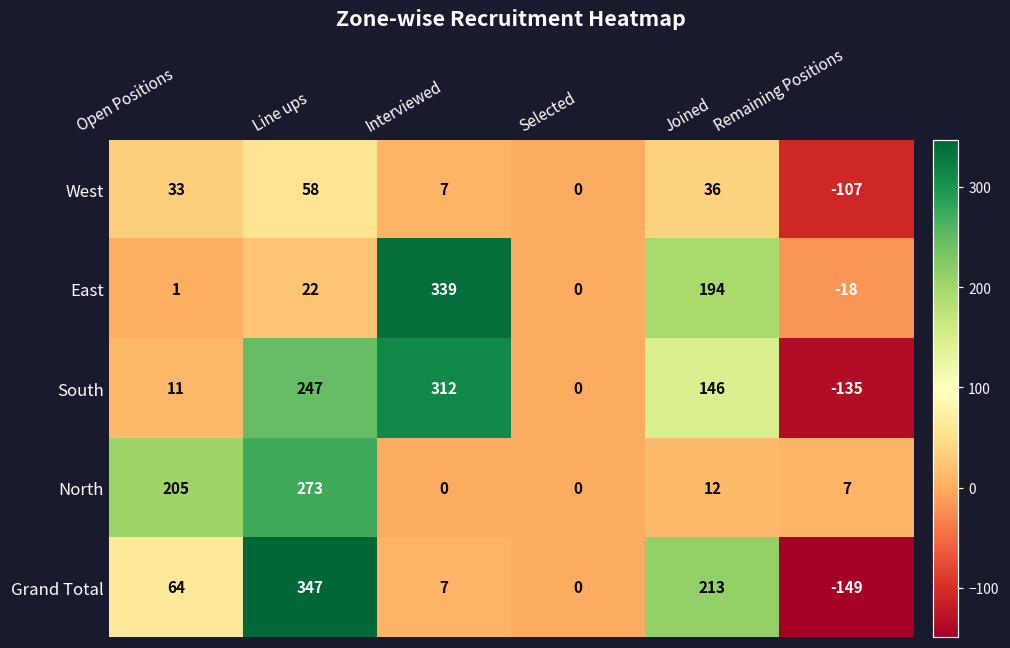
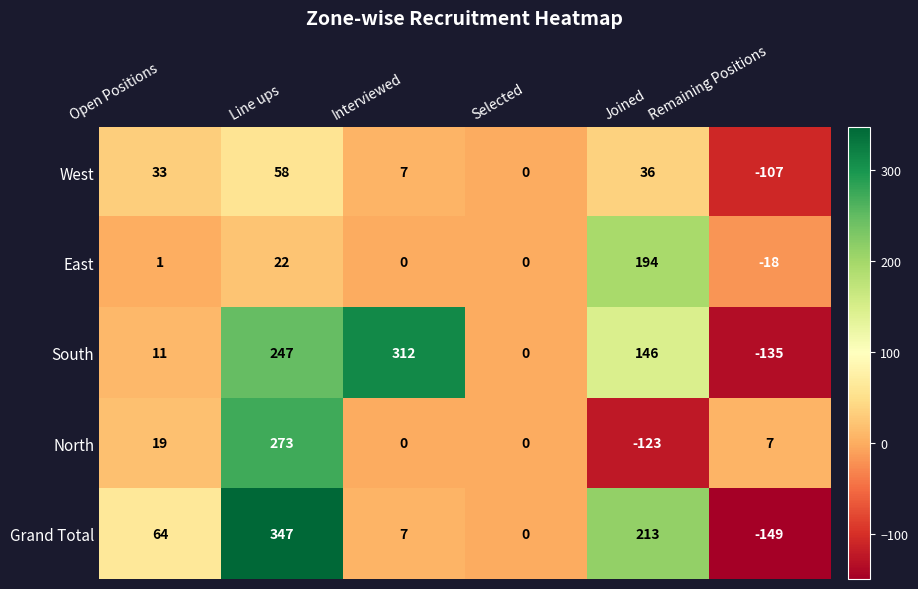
  {
    "West": {
      "Open Positions": 33,
      "Line ups": 58,
      "Interviewed": 7,
      "Selected": 0,
      "Joined": 36,
      "Remaining Positions": -107
    },
    "East": {
      "Open Positions": 1,
      "Line ups": 22,
-     "Interviewed": 339,
+     "Interviewed": 0,
      "Selected": 0,
      "Joined": 194,
      "Remaining Positions": -18
    },
    "South": {
      "Open Positions": 11,
      "Line ups": 247,
      "Interviewed": 312,
      "Selected": 0,
      "Joined": 146,
      "Remaining Positions": -135
    },
    "North": {
-     "Open Positions": 205,
+     "Open Positions": 19,
      "Line ups": 273,
      "Interviewed": 0,
      "Selected": 0,
-     "Joined": 12,
+     "Joined": -123,
      "Remaining Positions": 7
    },
    "Grand Total": {
      "Open Positions": 64,
      "Line ups": 347,
      "Interviewed": 7,
      "Selected": 0,
      "Joined": 213,
      "Remaining Positions": -149
    }
  }
